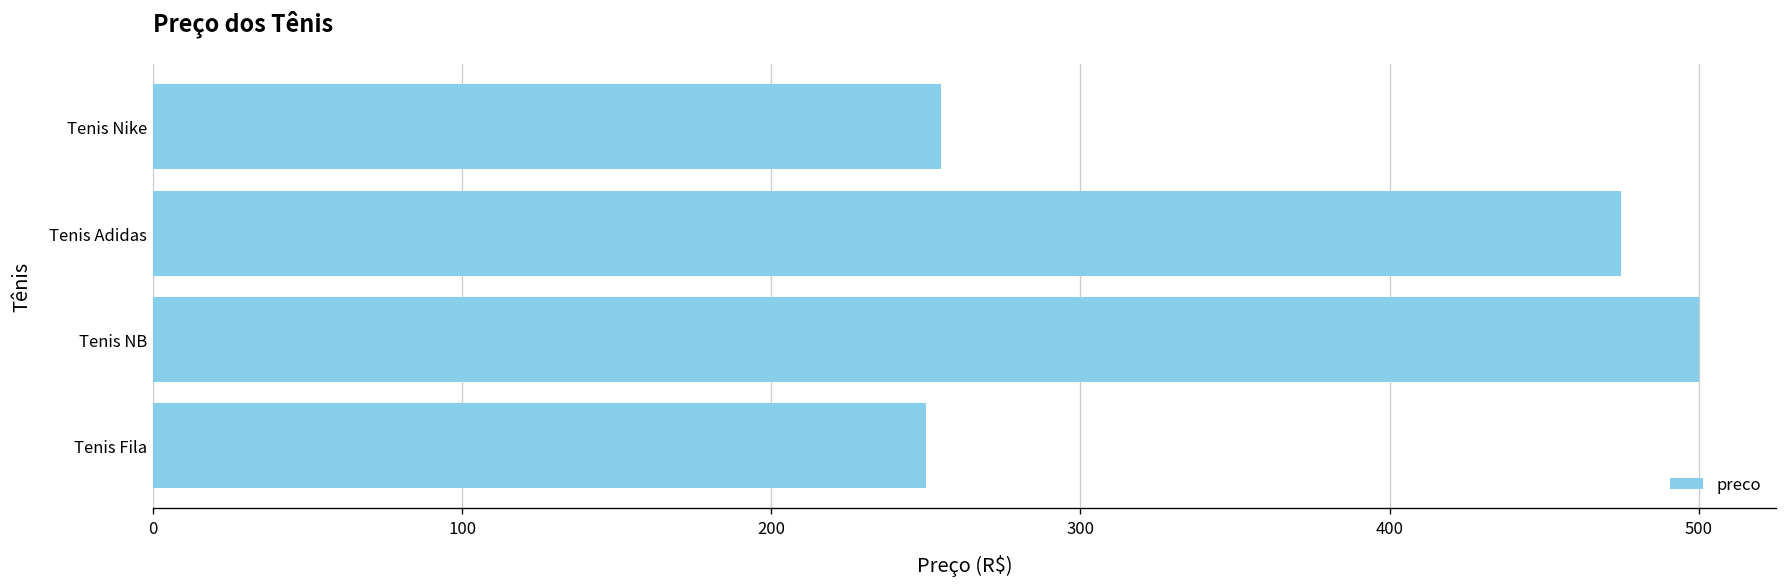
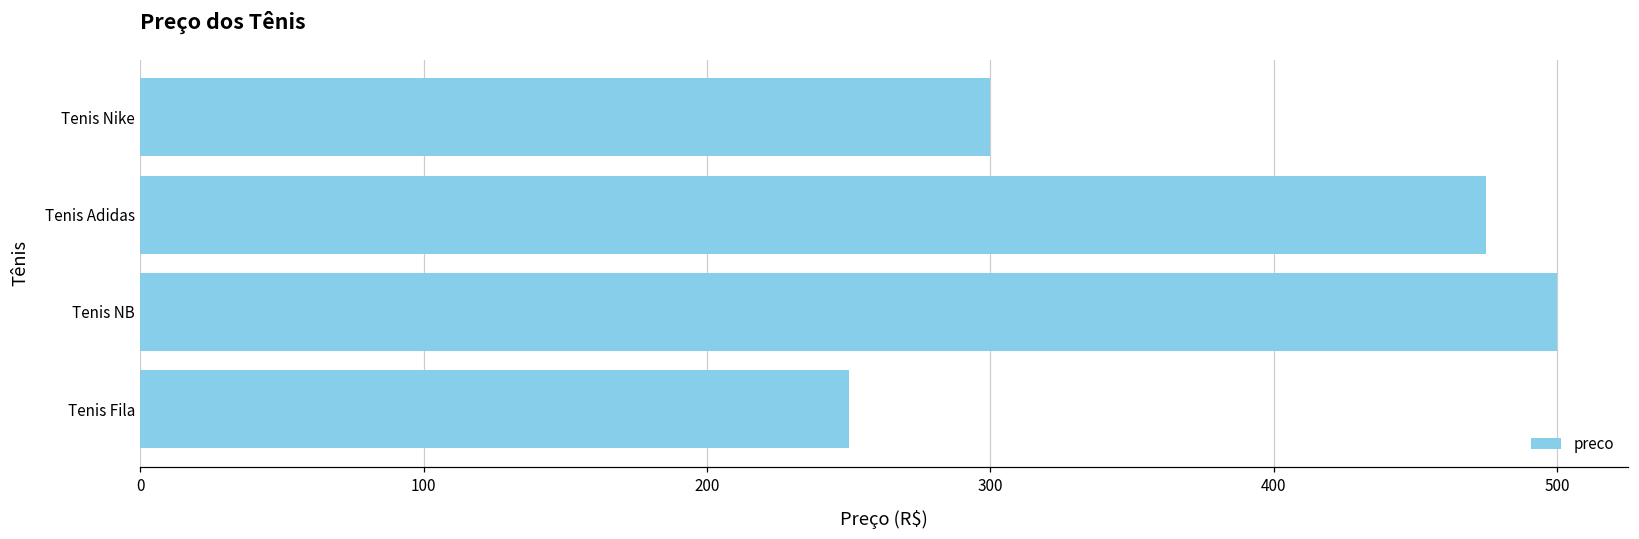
  {
-   "Tenis Nike": 255,
+   "Tenis Nike": 300,
    "Tenis Adidas": 475,
    "Tenis NB": 500,
    "Tenis Fila": 250
  }
